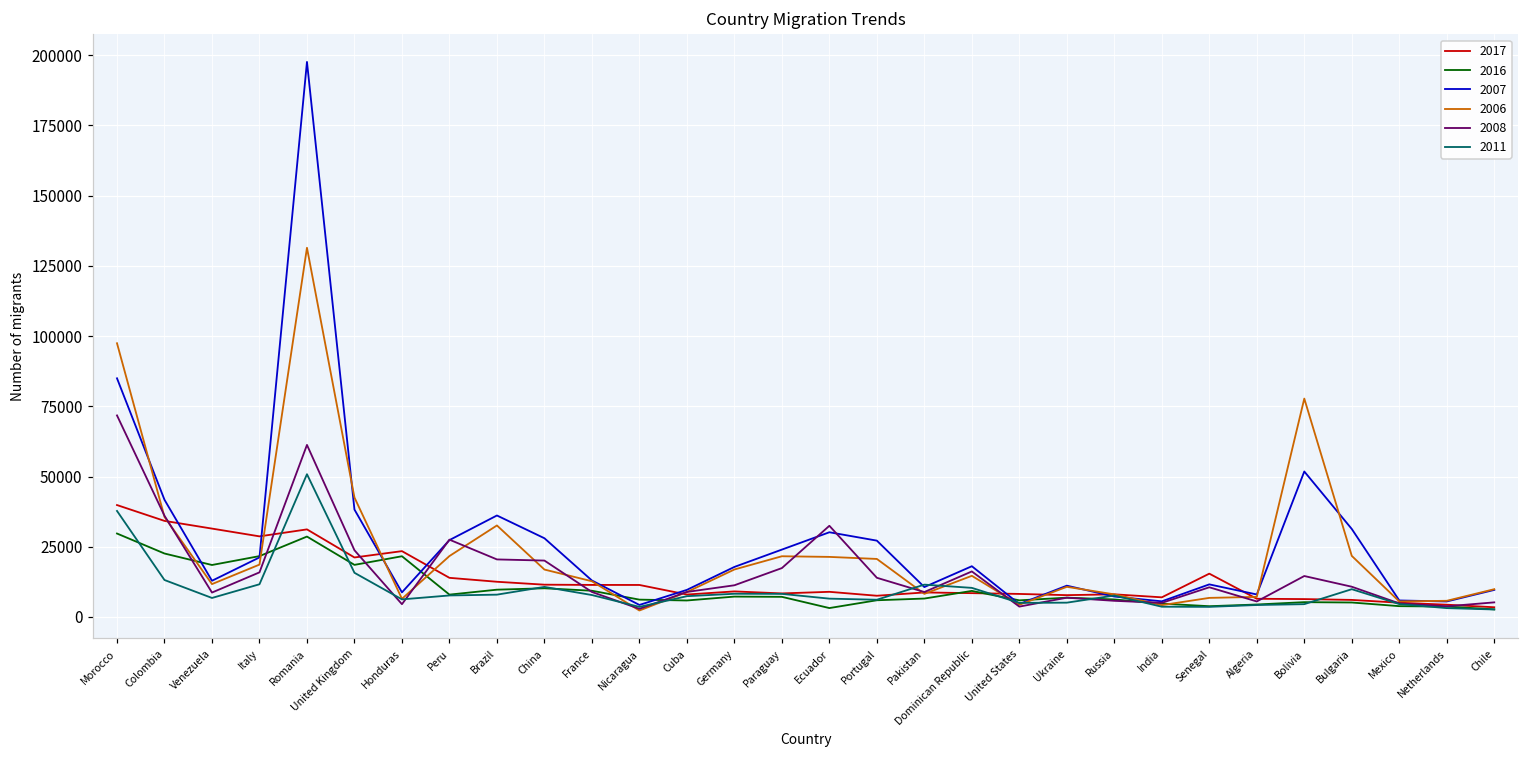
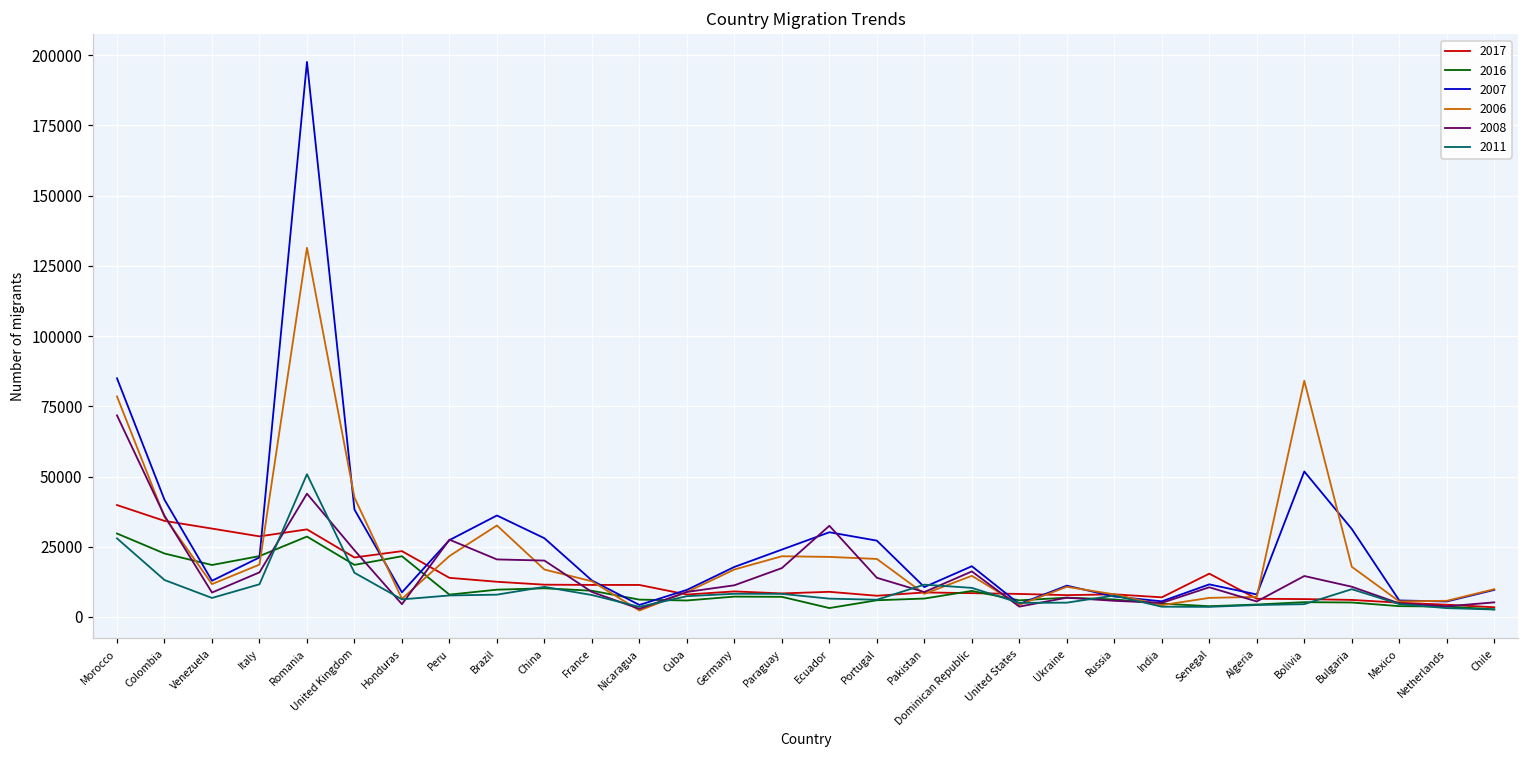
  {
    "2017": {
      "Morocco": 40000,
      "Colombia": 34000,
      "Venezuela": 31000,
      "Italy": 29000,
      "Romania": 31000,
      "United Kingdom": 21000,
      "Honduras": 23000,
      "Peru": 14000,
      "Brazil": 13000,
      "France": 11000,
      "Nicaragua": 11000,
      "Ecuador": 9000,
      "Portugal": 8000,
      "United States": 8000,
      "India": 7000,
      "Senegal": 15000,
      "Bolivia": 6000
    },
    "2016": {
      "Morocco": 30000,
      "Colombia": 23000,
      "Venezuela": 19000,
      "Romania": 29000,
      "United Kingdom": 19000,
      "Honduras": 22000,
      "Brazil": 10000,
      "Nicaragua": 6000,
      "Cuba": 6000,
      "Germany": 7000,
      "Paraguay": 7000,
      "Ecuador": 3000,
      "Pakistan": 7000
    },
    "2007": {
      "Morocco": 85000,
      "Colombia": 42000,
      "Venezuela": 13000,
      "Romania": 198000,
      "United Kingdom": 38000,
      "Honduras": 9000,
      "Brazil": 36000,
      "China": 28000,
      "Paraguay": 24000,
      "Ecuador": 30000,
      "Portugal": 27000,
      "Dominican Republic": 18000,
      "Senegal": 12000,
      "Bolivia": 52000,
      "Bulgaria": 31000
    },
    "2006": {
-     "Morocco": 97000,
+     "Morocco": 79000,
      "Venezuela": 12000,
      "Italy": 19000,
      "Romania": 131000,
      "United Kingdom": 43000,
      "Peru": 22000,
      "Brazil": 33000,
      "China": 17000,
      "Paraguay": 22000,
      "Ecuador": 21000,
      "Portugal": 21000,
      "Dominican Republic": 15000,
      "Senegal": 7000,
-     "Bolivia": 78000,
-     "Bulgaria": 22000
+     "Bolivia": 84000,
+     "Bulgaria": 18000
    },
    "2008": {
      "Morocco": 72000,
      "Venezuela": 9000,
      "Italy": 16000,
-     "Romania": 61000,
+     "Romania": 44000,
      "United Kingdom": 24000,
      "Honduras": 5000,
      "Brazil": 20000,
      "China": 20000,
      "Germany": 11000,
      "Paraguay": 17000,
      "Ecuador": 32000,
      "Portugal": 14000,
      "Dominican Republic": 16000,
      "Senegal": 11000,
      "Bolivia": 15000,
      "Chile": 5000
    },
    "2011": {
-     "Morocco": 38000,
+     "Morocco": 28000,
      "Colombia": 13000,
      "Venezuela": 7000,
      "Italy": 12000,
      "Romania": 51000,
      "United Kingdom": 16000,
      "Brazil": 8000,
      "France": 8000,
      "Ecuador": 7000,
      "Dominican Republic": 10000,
      "Ukraine": 5000
    }
  }
